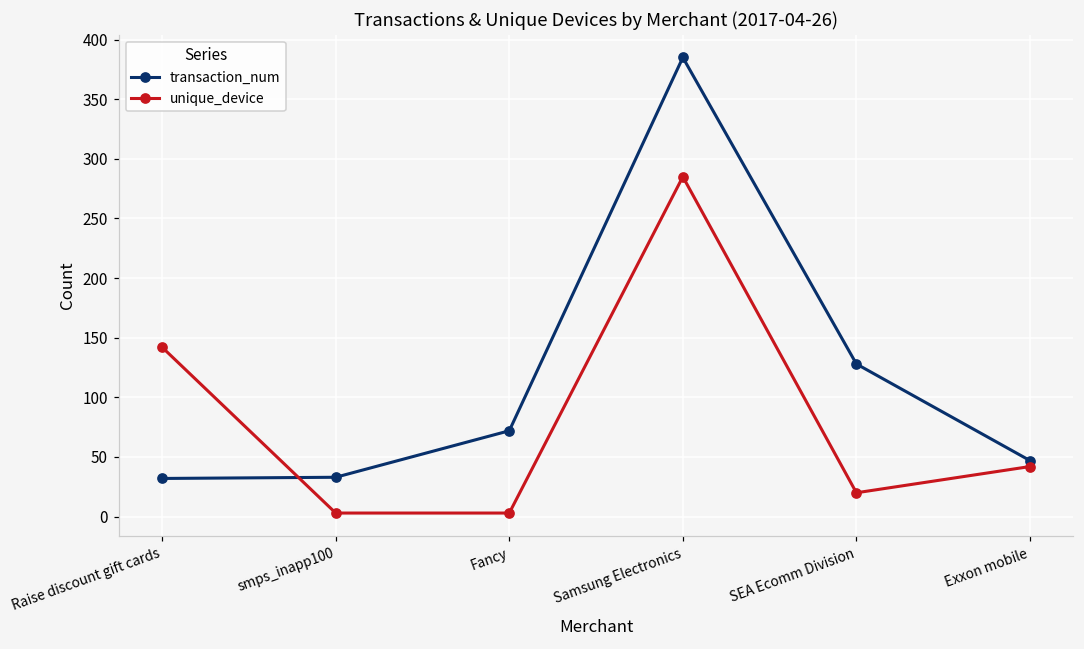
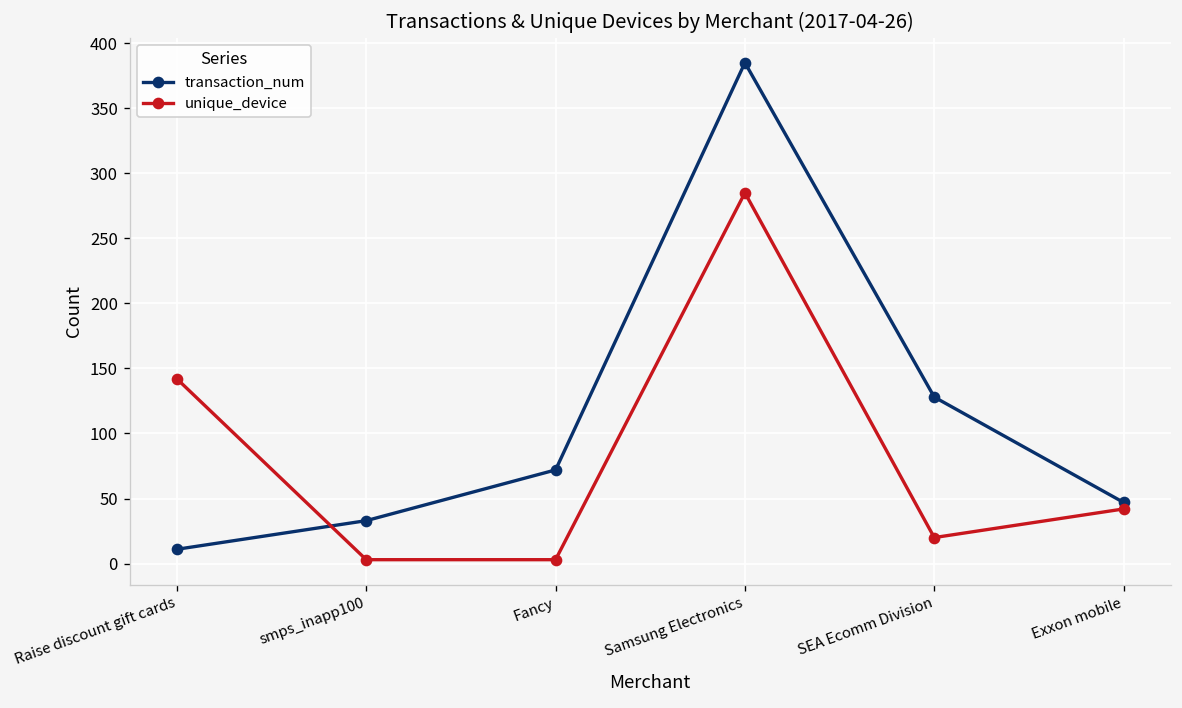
  {
    "transaction_num": {
-     "Raise discount gift cards": 32,
+     "Raise discount gift cards": 11,
      "smps_inapp100": 33,
      "Fancy": 72,
      "Samsung Electronics": 385,
      "SEA Ecomm Division": 128,
      "Exxon mobile": 47
    },
    "unique_device": {
      "Raise discount gift cards": 142,
      "smps_inapp100": 3,
      "Fancy": 3,
      "Samsung Electronics": 285,
      "SEA Ecomm Division": 20,
      "Exxon mobile": 42
    }
  }
